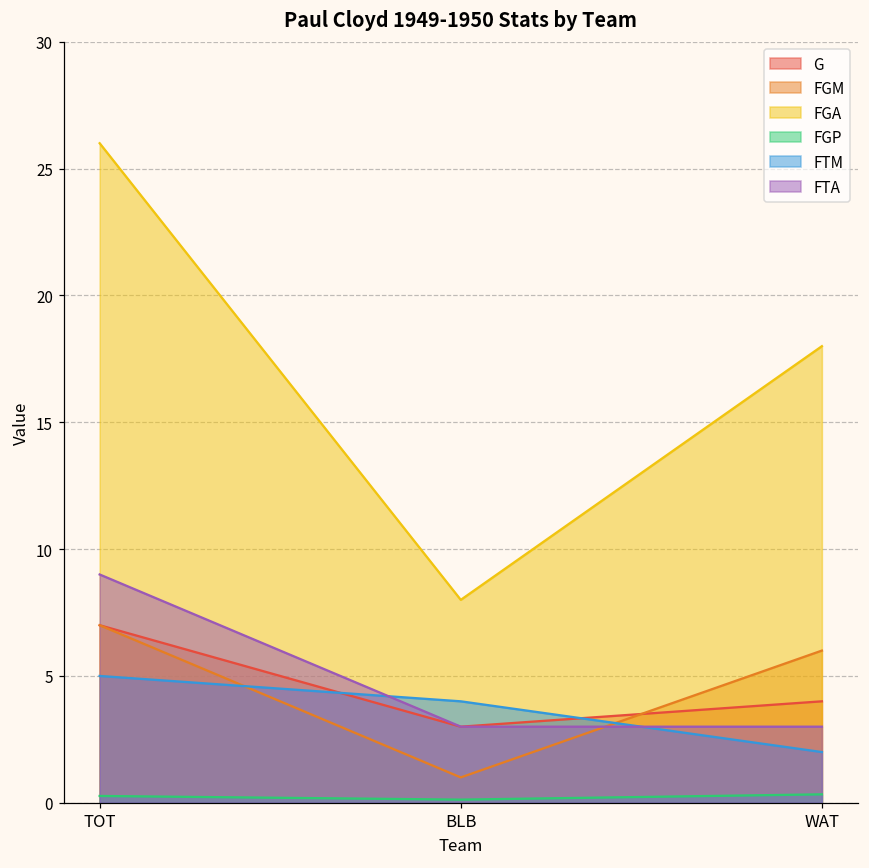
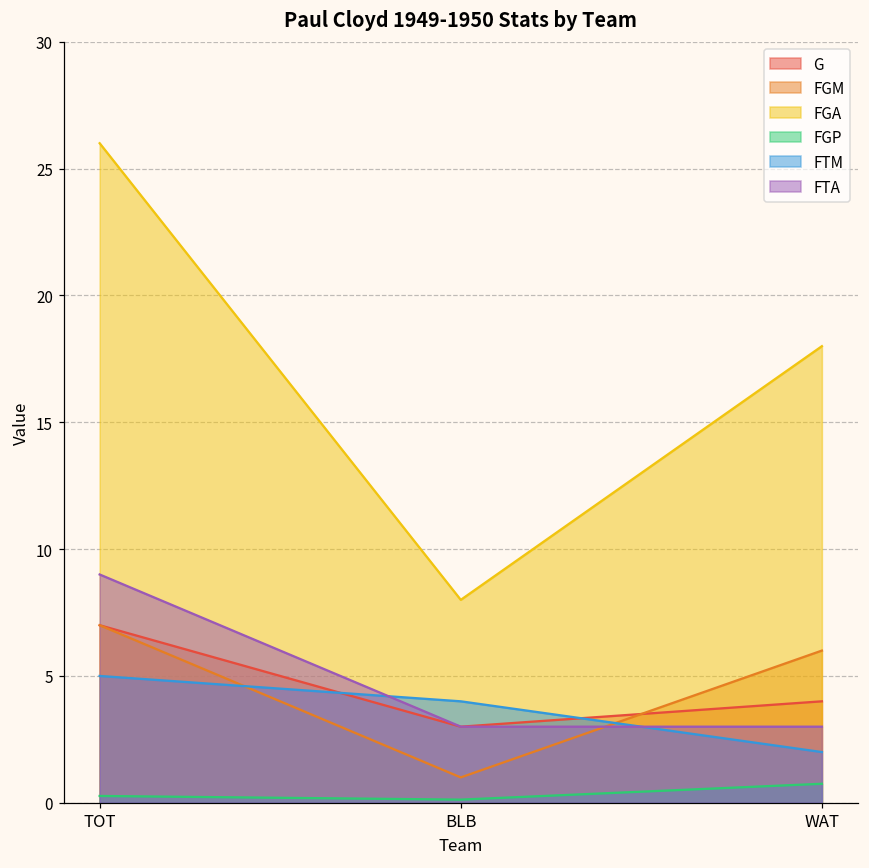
  {
    "FGP": {
      "TOT": 0.3,
      "BLB": 0.1,
-     "WAT": 0.3
+     "WAT": 0.8
    },
    "FTM": {
      "TOT": 5.0,
      "BLB": 4.0,
      "WAT": 2.0
    },
    "FTA": {
      "TOT": 9.0,
      "WAT": 3.0
    }
  }
